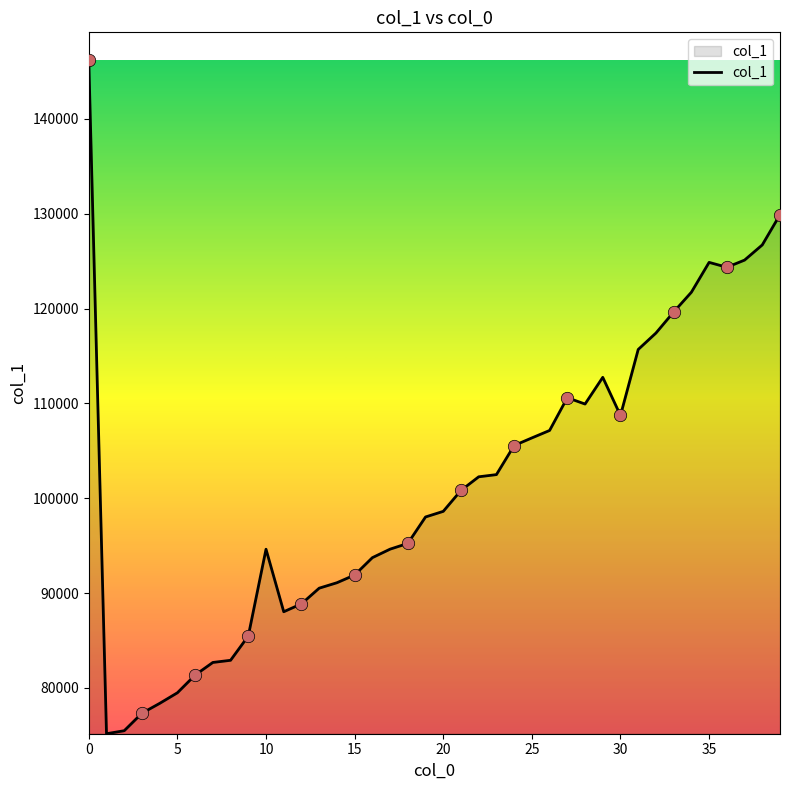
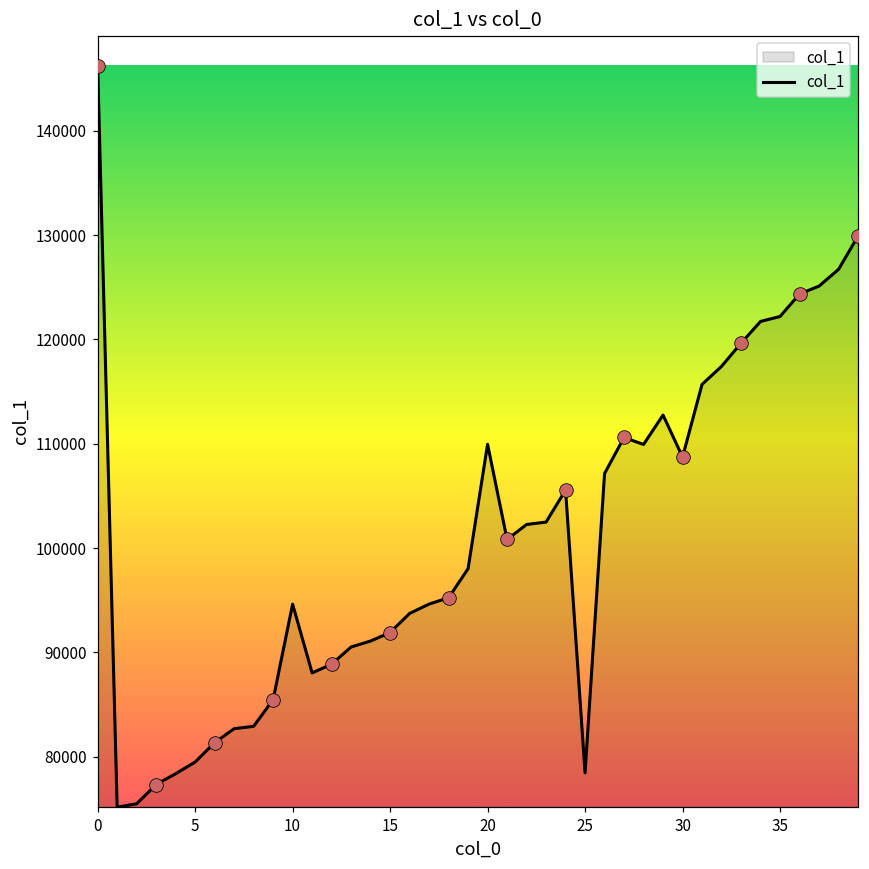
  {
    "col_1": {
      "5": 79000,
      "10": 95000,
-     "20": 99000,
-     "25": 106000,
-     "35": 125000
+     "20": 110000,
+     "25": 78000,
+     "35": 122000
    }
  }
